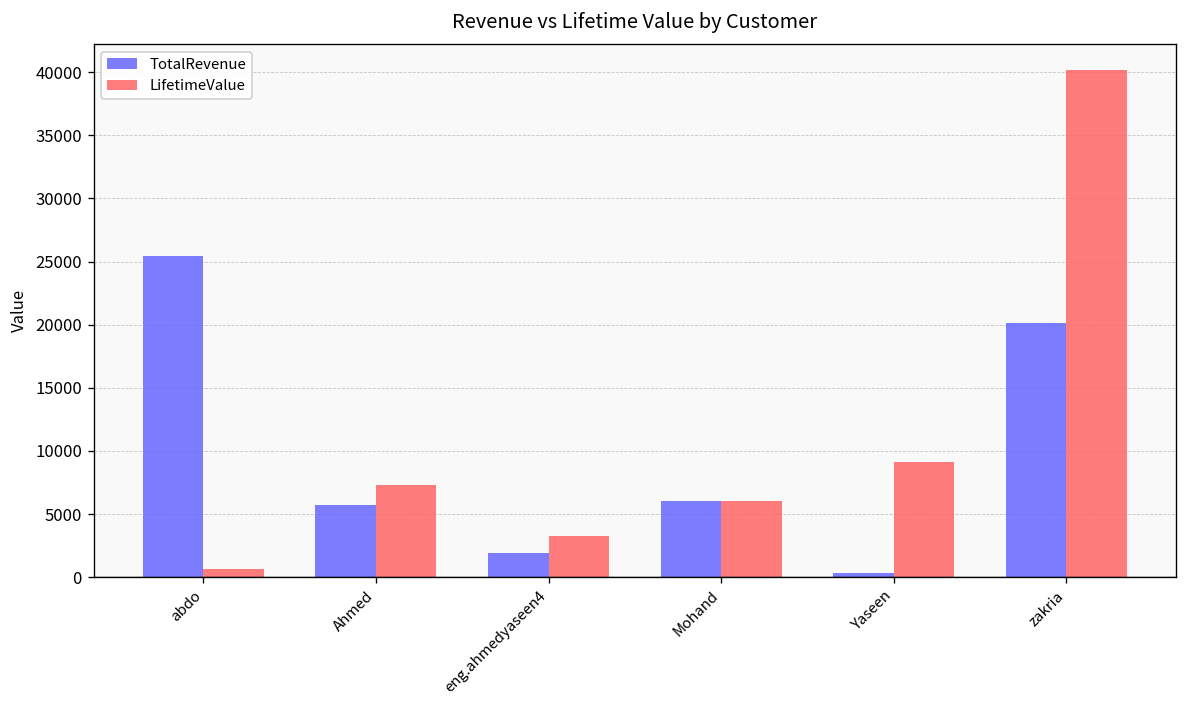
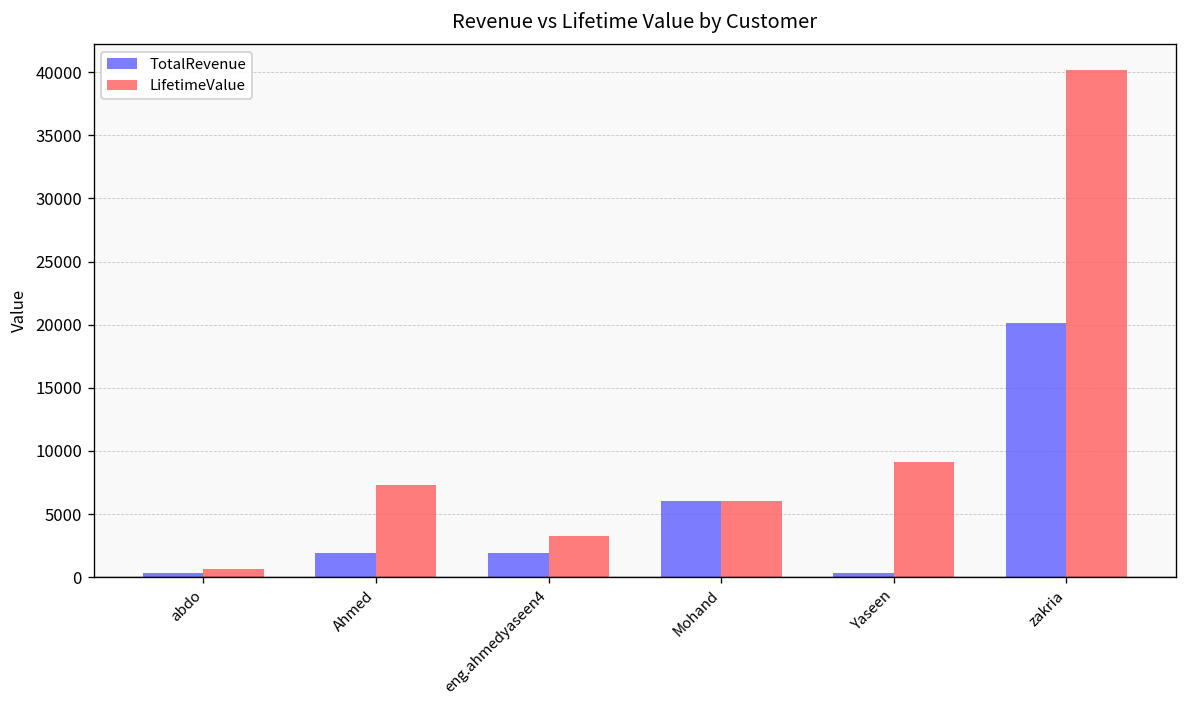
  {
    "TotalRevenue": {
-     "abdo": 25400,
-     "Ahmed": 5700,
+     "abdo": 300,
+     "Ahmed": 1900,
      "eng.ahmedyaseen4": 1900,
      "Mohand": 6000,
      "Yaseen": 300,
      "zakria": 20100
    },
    "LifetimeValue": {
      "abdo": 700,
      "Ahmed": 7300,
      "eng.ahmedyaseen4": 3300,
      "Mohand": 6000,
      "Yaseen": 9100,
      "zakria": 40200
    }
  }
